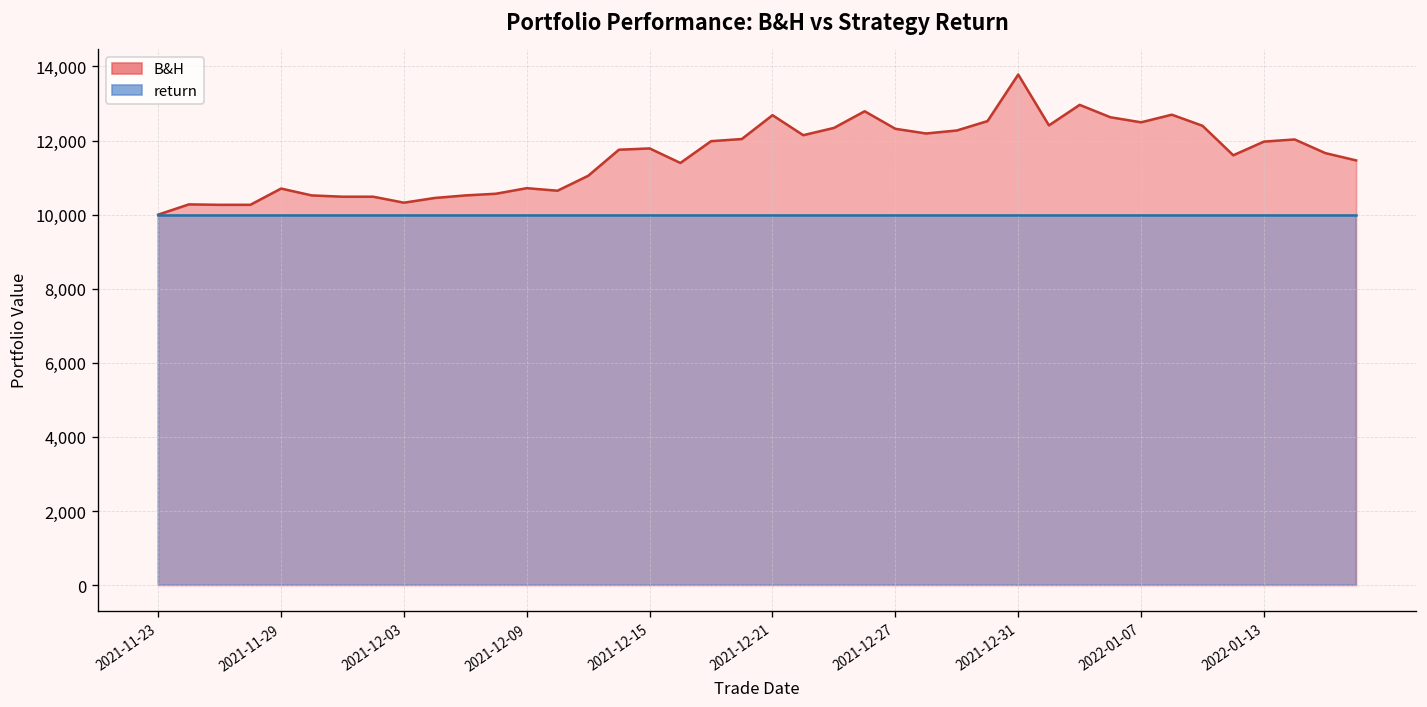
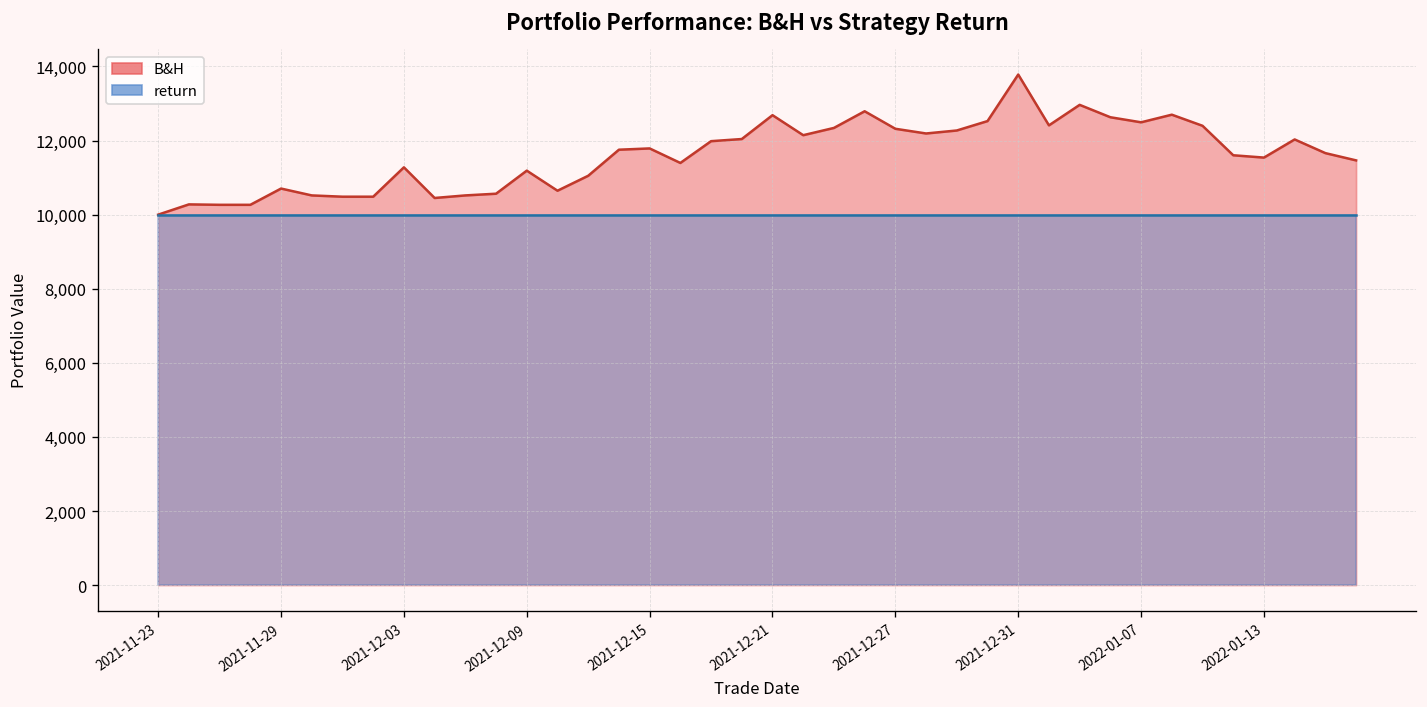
  {
    "B&H": {
      "2021-11-29": "10,700",
-     "2021-12-03": "10,300",
-     "2021-12-09": "10,700",
+     "2021-12-03": "11,300",
+     "2021-12-09": "11,200",
      "2021-12-15": "11,800",
      "2021-12-21": "12,700",
      "2021-12-27": "12,300",
      "2021-12-31": "13,800",
      "2022-01-07": "12,500",
-     "2022-01-13": "12,000"
+     "2022-01-13": "11,500"
    },
    "return": {
      "2021-11-29": "10,000",
      "2021-12-03": "10,000",
      "2021-12-09": "10,000",
      "2021-12-15": "10,000",
      "2021-12-21": "10,000",
      "2021-12-27": "10,000",
      "2021-12-31": "10,000",
      "2022-01-07": "10,000",
      "2022-01-13": "10,000"
    }
  }
